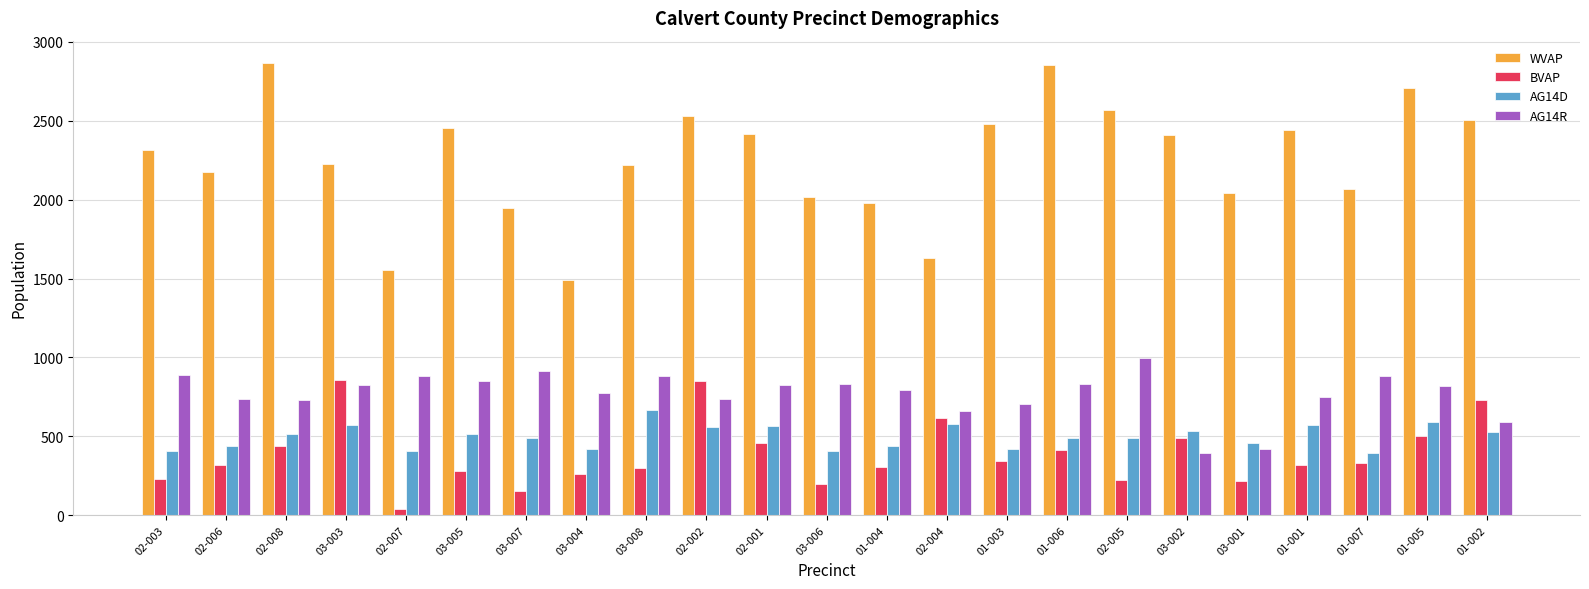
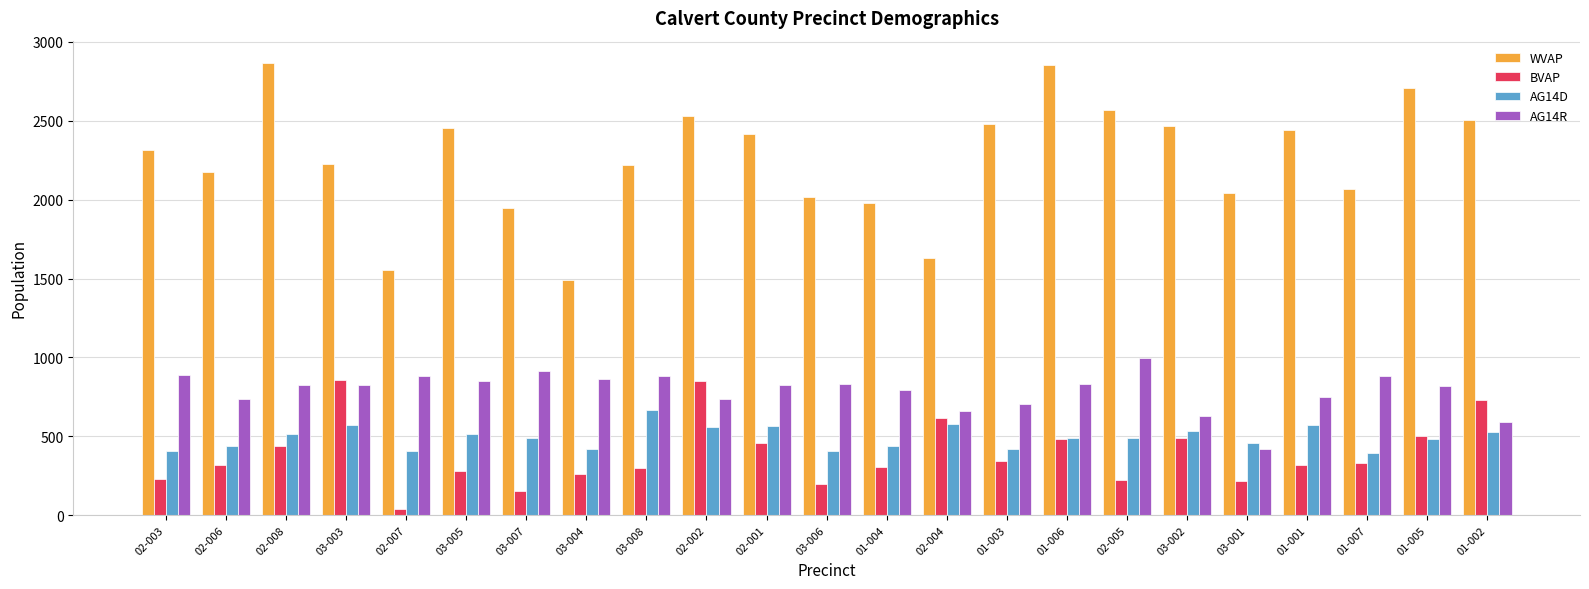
  {
    "WVAP": {
      "02-003": 2310,
      "02-006": 2180,
      "02-008": 2870,
      "03-003": 2230,
      "02-007": 1550,
      "03-005": 2460,
      "03-007": 1950,
      "03-004": 1490,
      "03-008": 2220,
      "02-002": 2530,
      "02-001": 2410,
      "03-006": 2020,
      "01-004": 1980,
      "02-004": 1630,
      "01-003": 2480,
      "01-006": 2860,
      "02-005": 2570,
-     "03-002": 2410,
+     "03-002": 2470,
      "03-001": 2040,
      "01-001": 2440,
      "01-007": 2070,
      "01-005": 2710,
      "01-002": 2500
    },
    "BVAP": {
      "02-003": 230,
      "02-006": 320,
      "02-008": 440,
      "03-003": 860,
      "02-007": 40,
      "03-005": 280,
      "03-007": 150,
      "03-004": 260,
      "03-008": 300,
      "02-002": 850,
      "02-001": 450,
      "03-006": 200,
      "01-004": 300,
      "02-004": 620,
      "01-003": 340,
-     "01-006": 420,
+     "01-006": 480,
      "02-005": 220,
      "03-002": 490,
      "03-001": 220,
      "01-001": 320,
      "01-007": 330,
      "01-005": 500,
      "01-002": 730
    },
    "AG14D": {
      "02-003": 410,
      "02-006": 440,
      "02-008": 520,
      "03-003": 570,
      "02-007": 400,
      "03-005": 520,
      "03-007": 490,
      "03-004": 420,
      "03-008": 670,
      "02-002": 560,
      "02-001": 570,
      "03-006": 410,
      "01-004": 440,
      "02-004": 580,
      "01-003": 420,
      "01-006": 490,
      "02-005": 490,
      "03-002": 540,
      "03-001": 450,
      "01-001": 570,
      "01-007": 390,
-     "01-005": 590,
+     "01-005": 480,
      "01-002": 530
    },
    "AG14R": {
      "02-003": 890,
      "02-006": 740,
-     "02-008": 730,
+     "02-008": 820,
      "03-003": 830,
      "02-007": 880,
      "03-005": 850,
      "03-007": 920,
-     "03-004": 770,
+     "03-004": 860,
      "03-008": 880,
      "02-002": 740,
      "02-001": 830,
      "03-006": 830,
      "01-004": 790,
      "02-004": 660,
      "01-003": 700,
      "01-006": 830,
      "02-005": 1000,
-     "03-002": 390,
+     "03-002": 630,
      "03-001": 420,
      "01-001": 750,
      "01-007": 880,
      "01-005": 820,
      "01-002": 590
    }
  }
